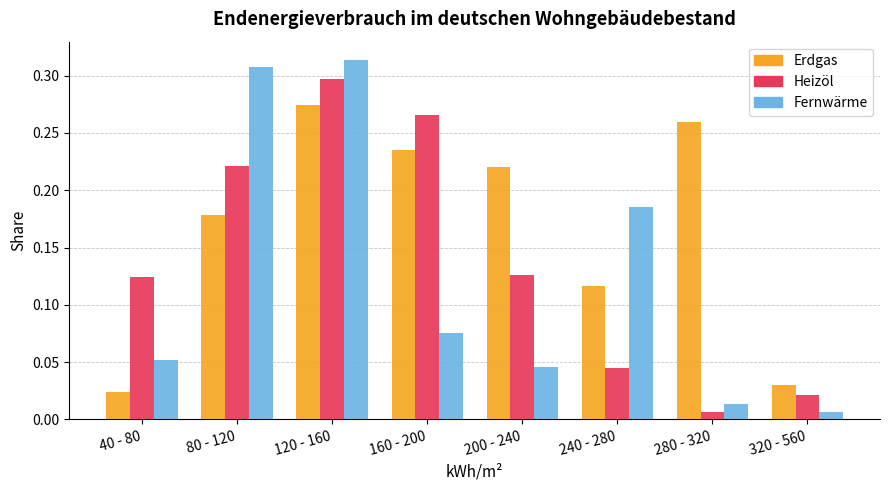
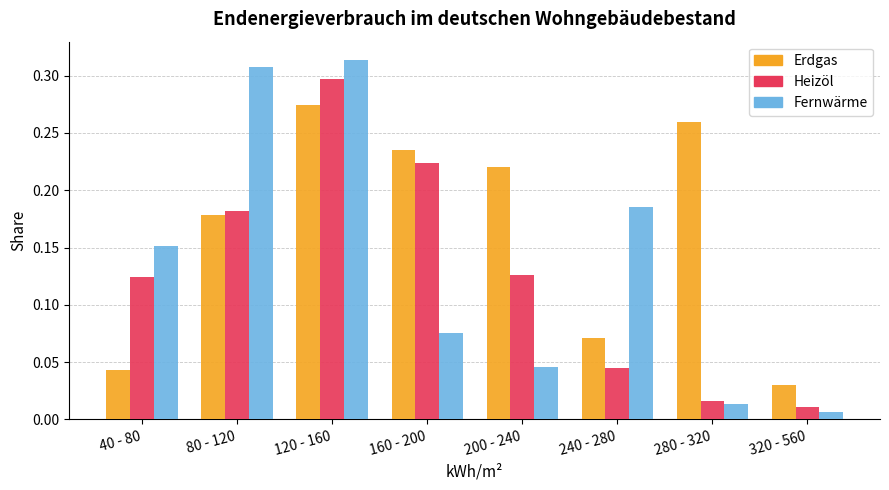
  {
    "Erdgas": {
-     "40 - 80": 0.024,
+     "40 - 80": 0.043,
      "80 - 120": 0.178,
      "120 - 160": 0.274,
      "160 - 200": 0.235,
      "200 - 240": 0.220,
-     "240 - 280": 0.116,
+     "240 - 280": 0.071,
      "280 - 320": 0.260,
      "320 - 560": 0.030
    },
    "Heizöl": {
      "40 - 80": 0.124,
-     "80 - 120": 0.221,
+     "80 - 120": 0.182,
      "120 - 160": 0.297,
-     "160 - 200": 0.266,
+     "160 - 200": 0.224,
      "200 - 240": 0.126,
      "240 - 280": 0.045,
-     "280 - 320": 0.006,
-     "320 - 560": 0.021
+     "280 - 320": 0.016,
+     "320 - 560": 0.011
    },
    "Fernwärme": {
-     "40 - 80": 0.052,
+     "40 - 80": 0.151,
      "80 - 120": 0.308,
      "120 - 160": 0.314,
      "160 - 200": 0.075,
      "200 - 240": 0.046,
      "240 - 280": 0.185,
      "280 - 320": 0.013,
      "320 - 560": 0.006
    }
  }
